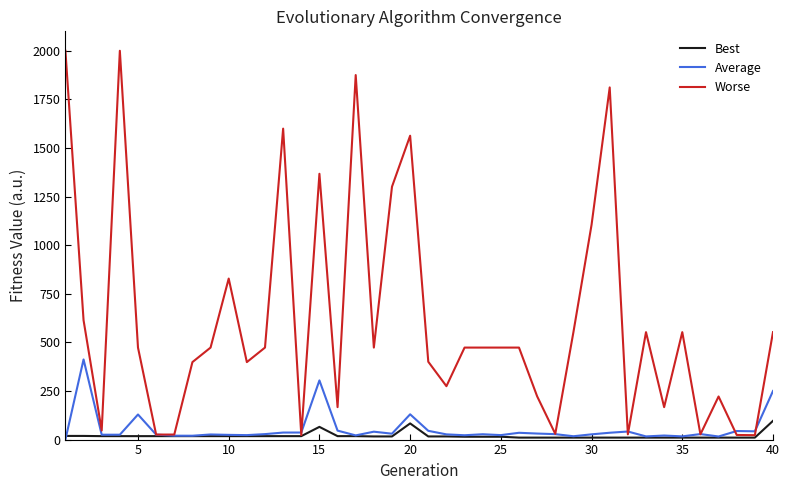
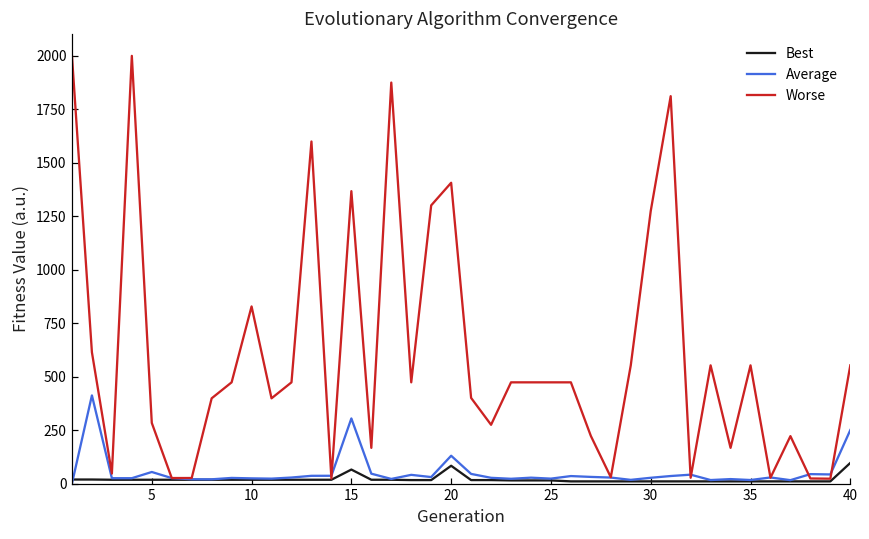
  {
    "Best": {
      "5": 20,
      "15": 70,
      "20": 80,
      "30": 10,
      "40": 100
    },
    "Average": {
-     "5": 130,
+     "5": 50,
      "15": 300,
      "20": 130,
      "30": 30,
      "40": 250
    },
    "Worse": {
-     "5": 470,
+     "5": 280,
      "10": 830,
      "15": 1370,
-     "20": 1560,
+     "20": 1410,
      "25": 470,
-     "30": 1110,
+     "30": 1270,
      "35": 550,
      "40": 550
    }
  }
